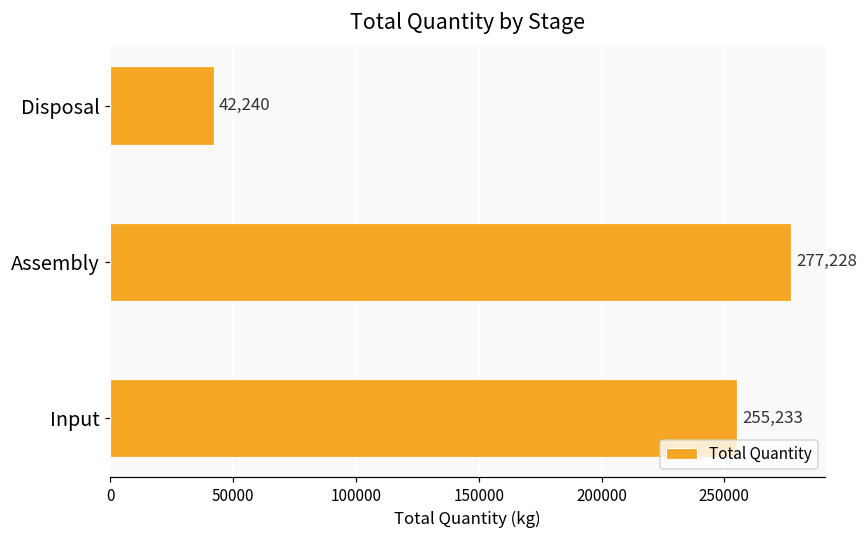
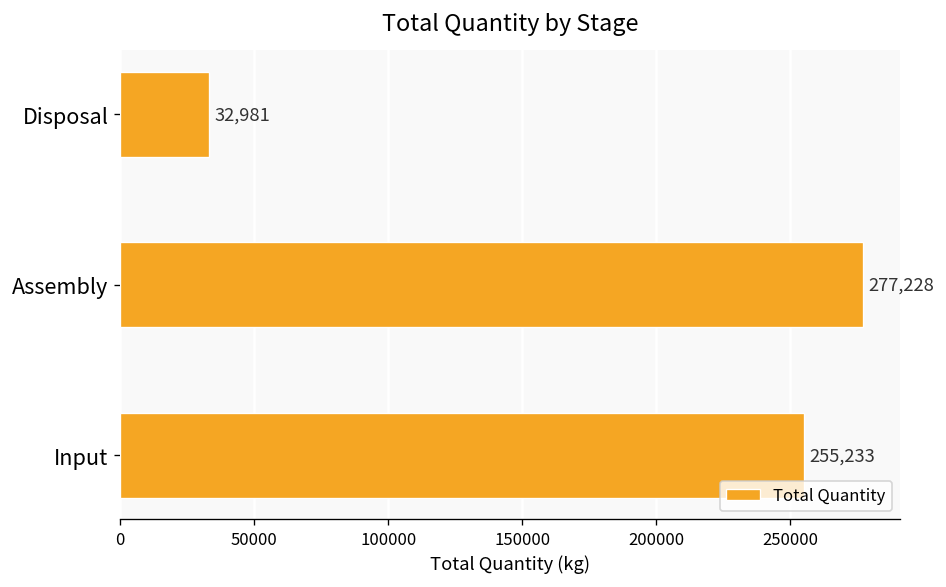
  {
-   "Disposal": "42,240",
+   "Disposal": "32,981",
    "Assembly": "277,228",
    "Input": "255,233"
  }
